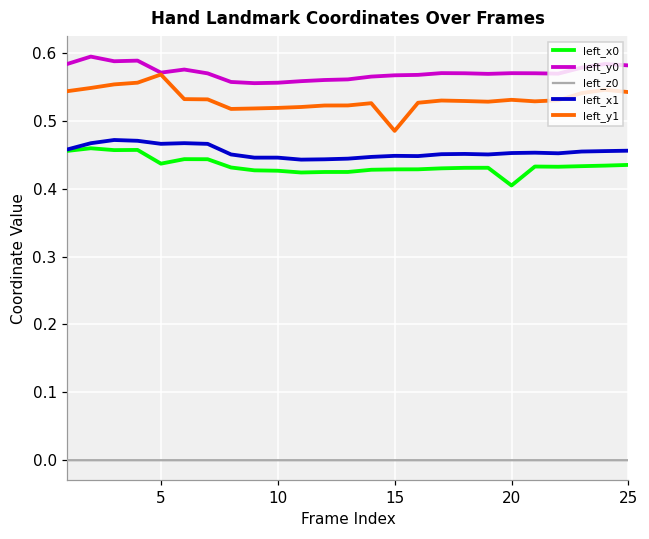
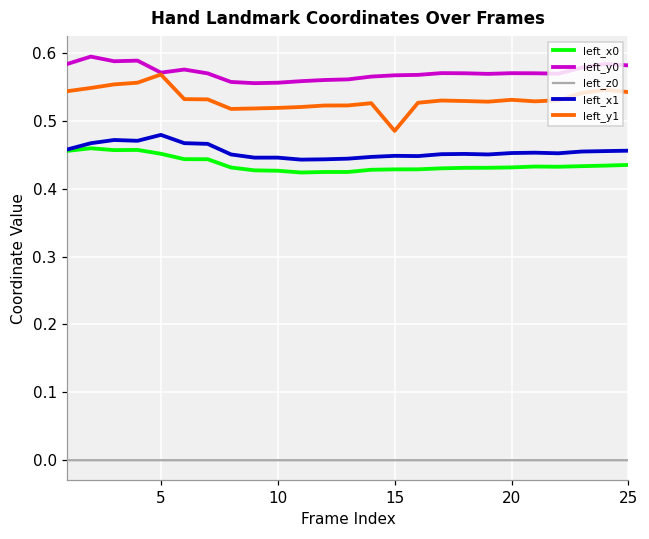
  {
    "left_x0": {
-     "5": 0.44,
+     "5": 0.45,
      "10": 0.43,
      "15": 0.43,
-     "20": 0.40,
+     "20": 0.43,
      "25": 0.44
    },
    "left_y0": {
      "10": 0.56,
      "15": 0.57,
      "20": 0.57,
      "25": 0.58
    },
    "left_z0": {
      "5": 0.00,
      "10": 0.00,
      "15": 0.00,
      "20": 0.00,
      "25": 0.00
    },
    "left_x1": {
-     "5": 0.47,
+     "5": 0.48,
      "10": 0.45,
      "15": 0.45,
      "20": 0.45,
      "25": 0.46
    },
    "left_y1": {
      "10": 0.52,
      "15": 0.49,
      "20": 0.53,
      "25": 0.54
    }
  }
